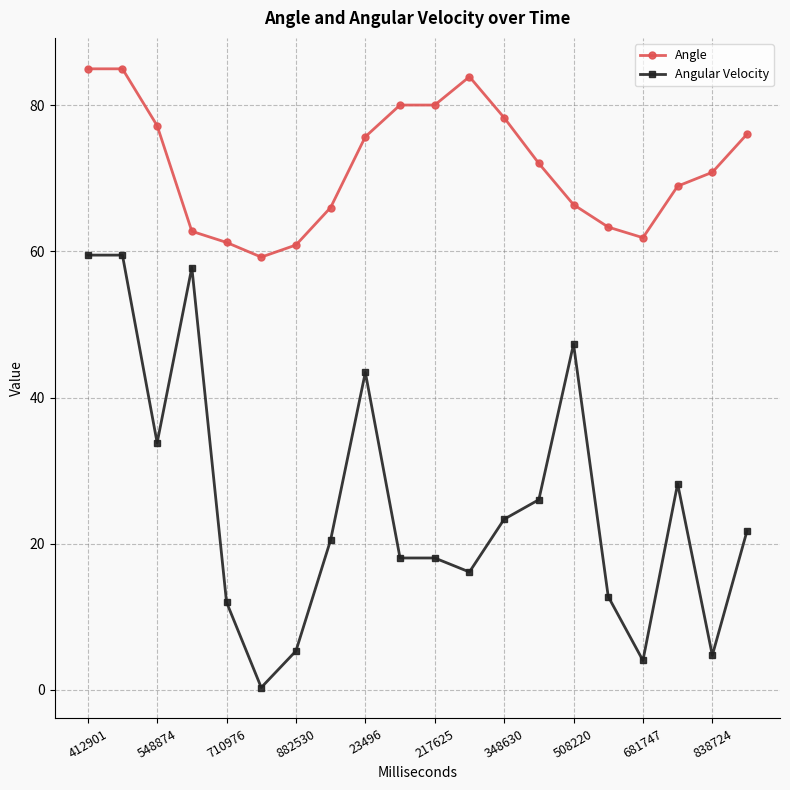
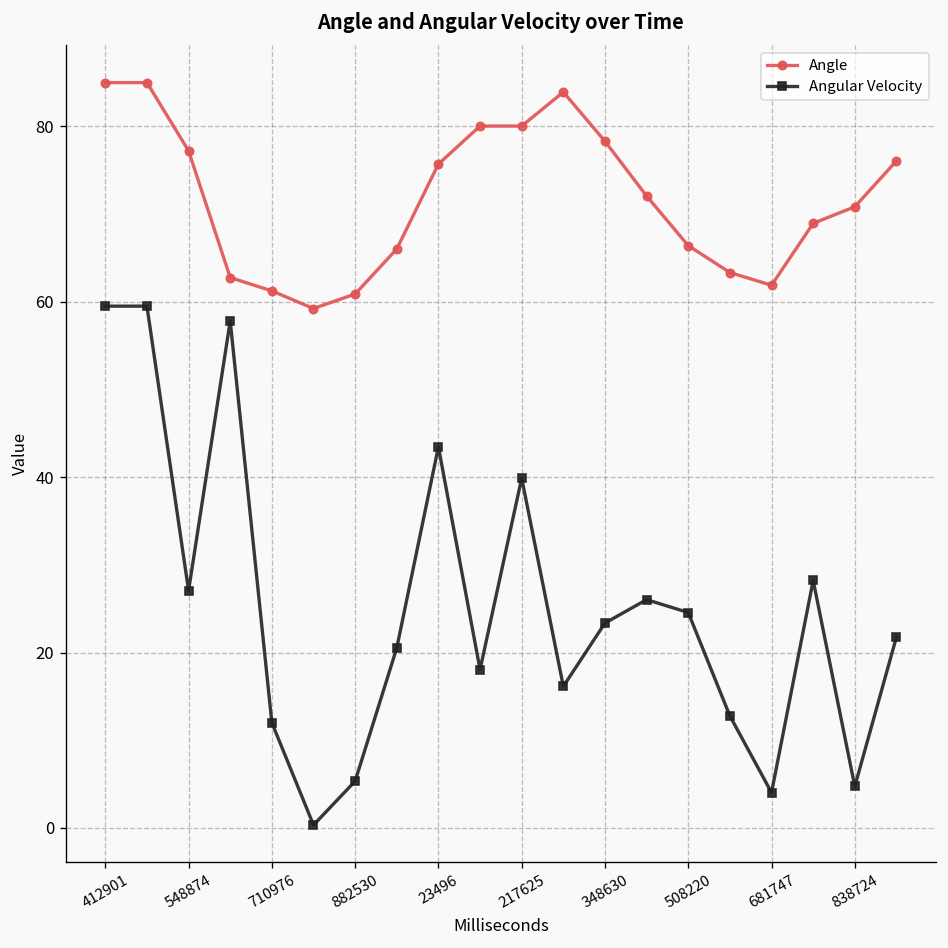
  {
    "Angle": {
      "412901": 85,
      "548874": 77,
      "710976": 61,
      "882530": 61,
      "23496": 76,
      "217625": 80,
      "348630": 78,
      "508220": 66,
      "681747": 62,
      "838724": 71
    },
    "Angular Velocity": {
      "412901": 59,
-     "548874": 34,
+     "548874": 27,
      "710976": 12,
      "882530": 5,
      "23496": 43,
-     "217625": 18,
+     "217625": 40,
      "348630": 23,
-     "508220": 47,
+     "508220": 25,
      "681747": 4,
      "838724": 5
    }
  }
